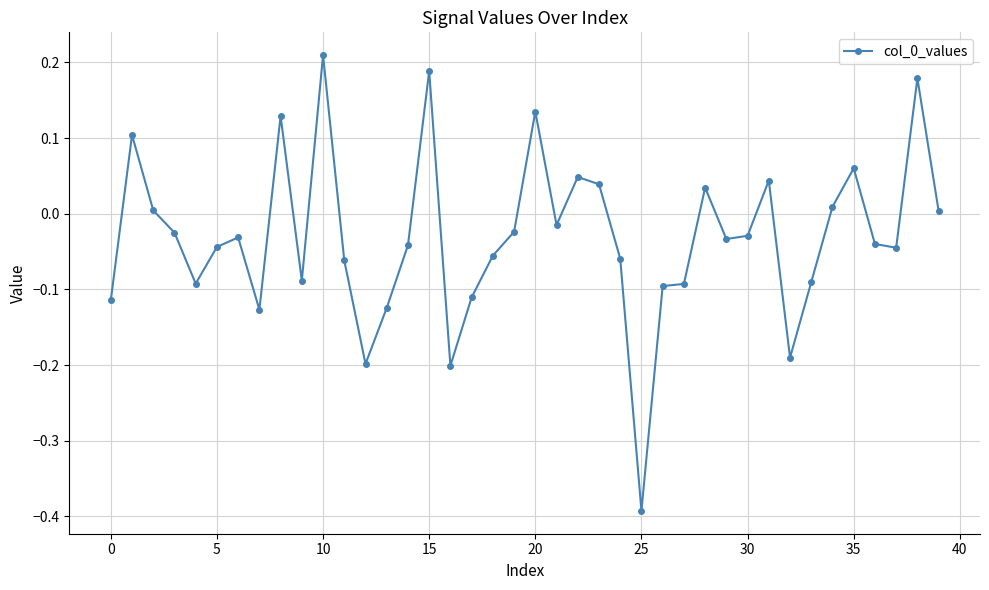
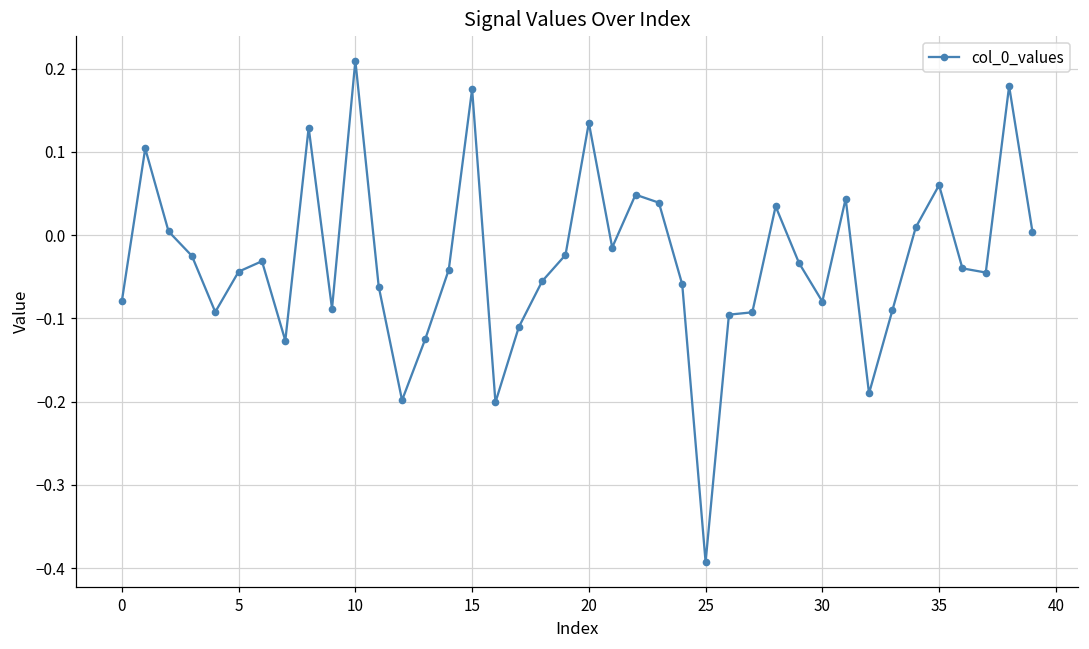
  {
-   "0": -0.11,
+   "0": -0.08,
    "5": -0.04,
    "10": 0.21,
-   "15": 0.19,
+   "15": 0.18,
    "20": 0.13,
    "25": -0.39,
-   "30": -0.03,
+   "30": -0.08,
    "35": 0.06
  }
